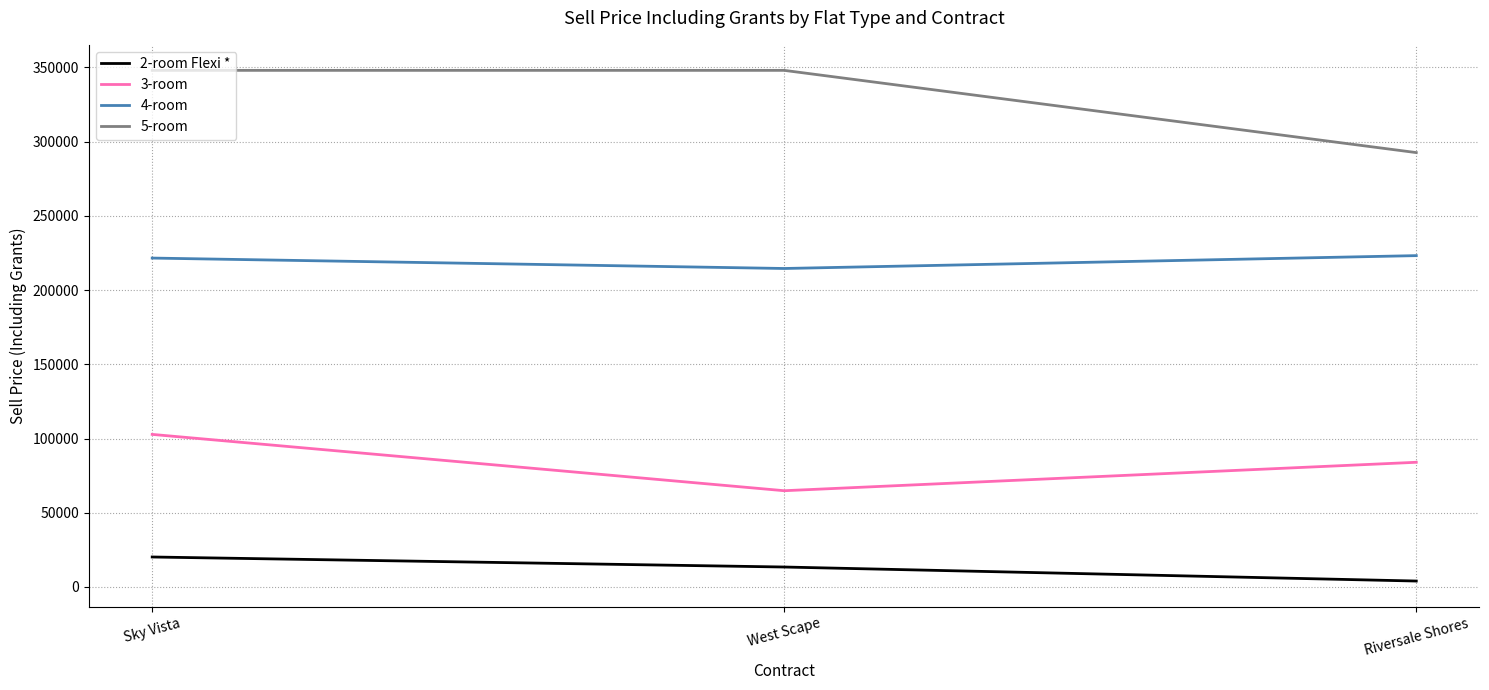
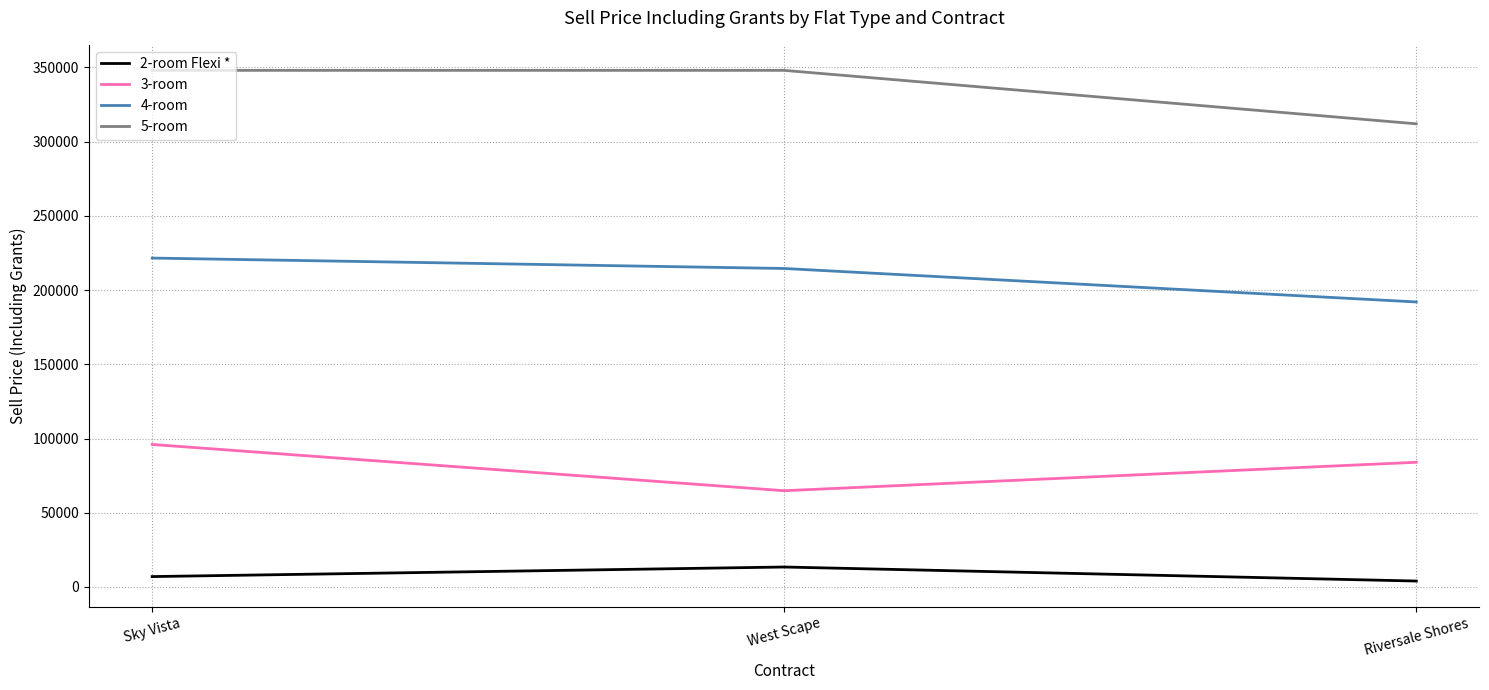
  {
    "2-room Flexi *": {
-     "Sky Vista": 20000,
+     "Sky Vista": 7000,
      "West Scape": 13000,
      "Riversale Shores": 4000
    },
    "3-room": {
-     "Sky Vista": 103000,
+     "Sky Vista": 96000,
      "West Scape": 65000,
      "Riversale Shores": 84000
    },
    "4-room": {
      "Sky Vista": 222000,
      "West Scape": 215000,
-     "Riversale Shores": 223000
+     "Riversale Shores": 192000
    },
    "5-room": {
      "West Scape": 348000,
-     "Riversale Shores": 293000
+     "Riversale Shores": 312000
    }
  }
